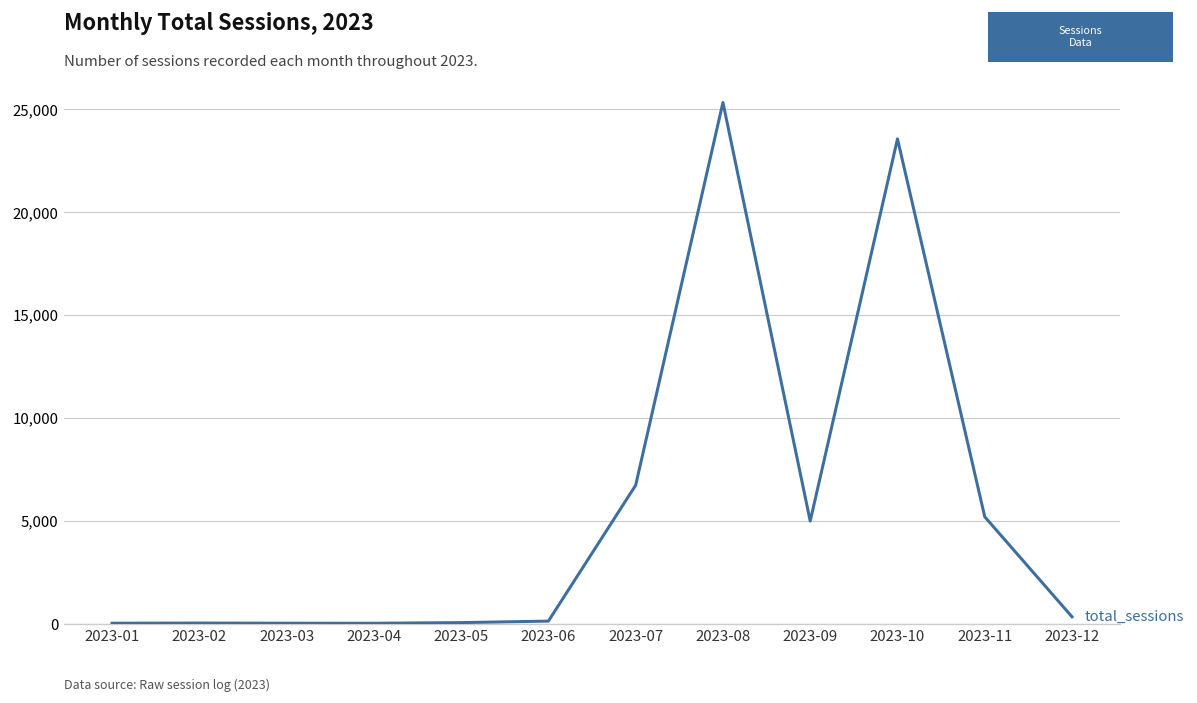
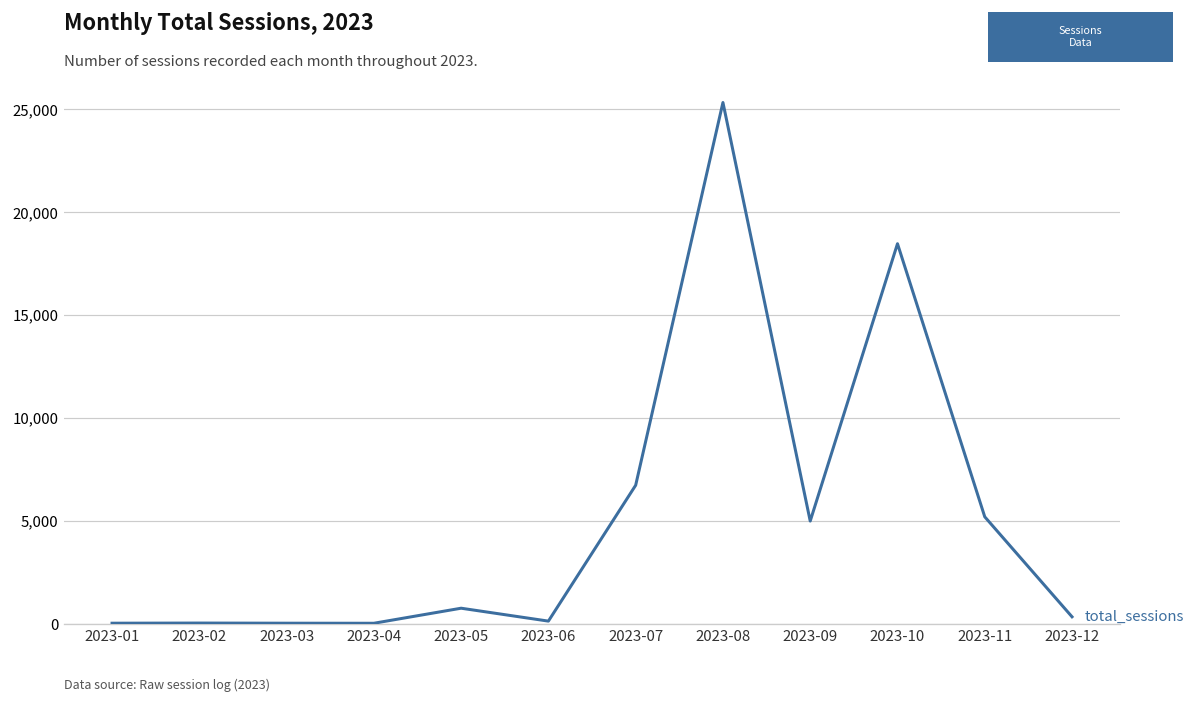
  {
    "2023-01": "0",
    "2023-02": "0",
    "2023-03": "0",
    "2023-04": "0",
-   "2023-05": "100",
+   "2023-05": "800",
    "2023-06": "100",
    "2023-07": "6,700",
    "2023-08": "25,300",
    "2023-09": "5,000",
-   "2023-10": "23,600",
+   "2023-10": "18,500",
    "2023-11": "5,200",
    "2023-12": "300"
  }
